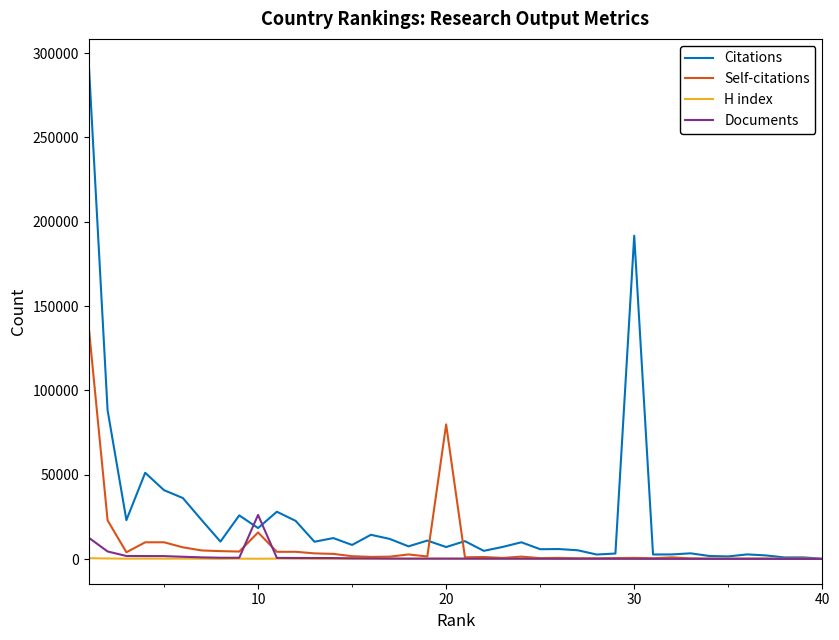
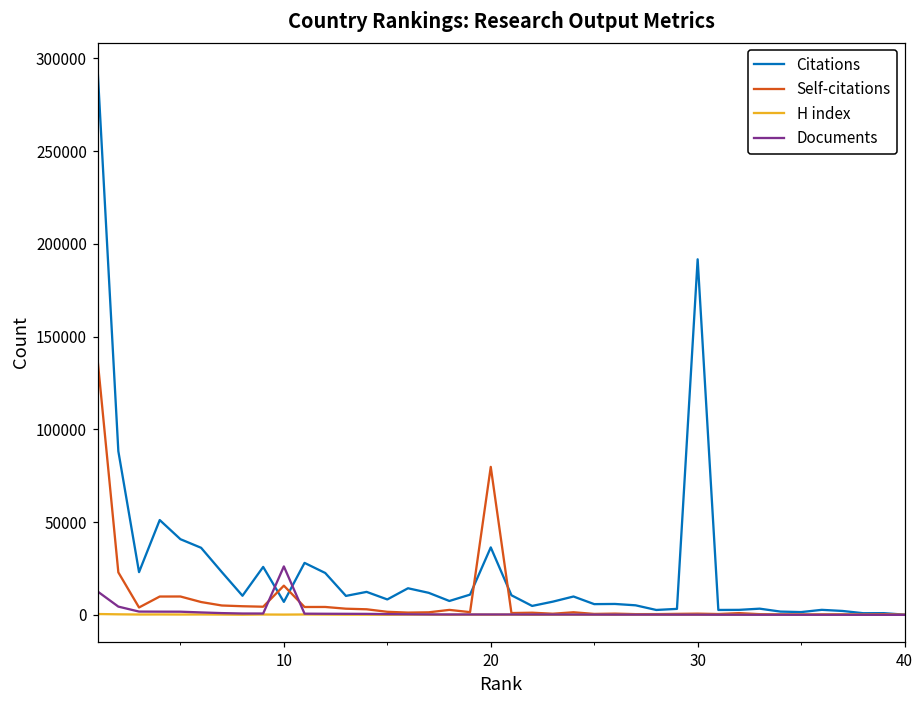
  {
    "Citations": {
-     "10": 18000,
-     "20": 7000,
+     "10": 7000,
+     "20": 36000,
      "30": 192000
    },
    "Self-citations": {
      "10": 16000,
      "20": 80000
    },
    "H index": {
      "10": 0
    },
    "Documents": {
      "10": 26000
    }
  }
